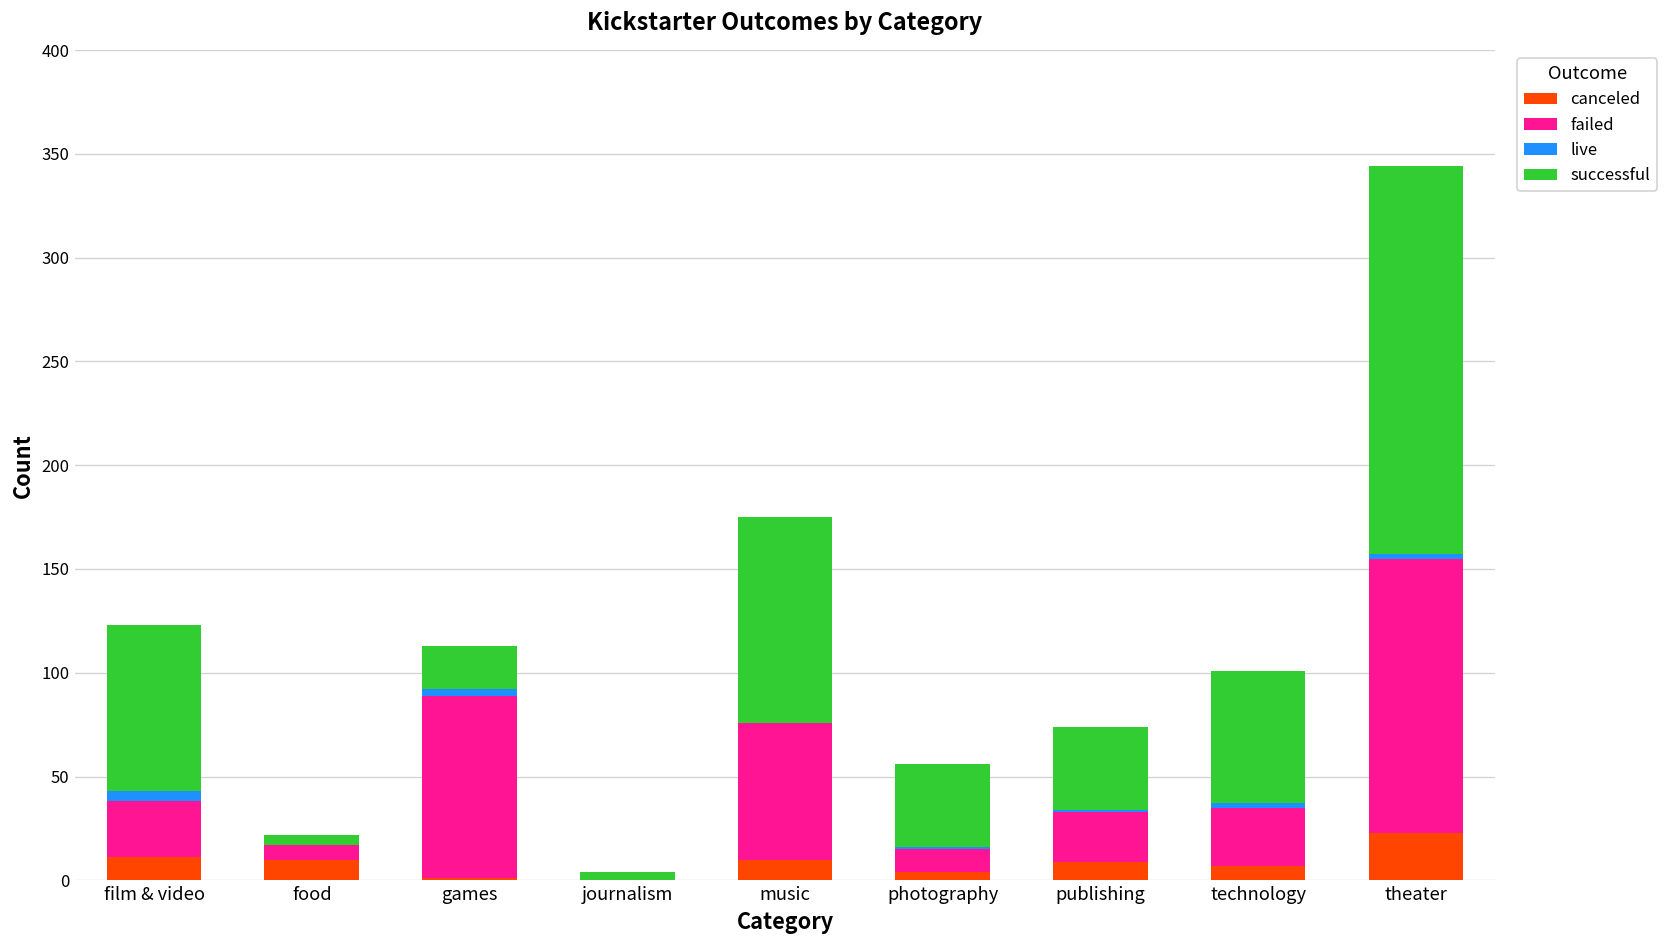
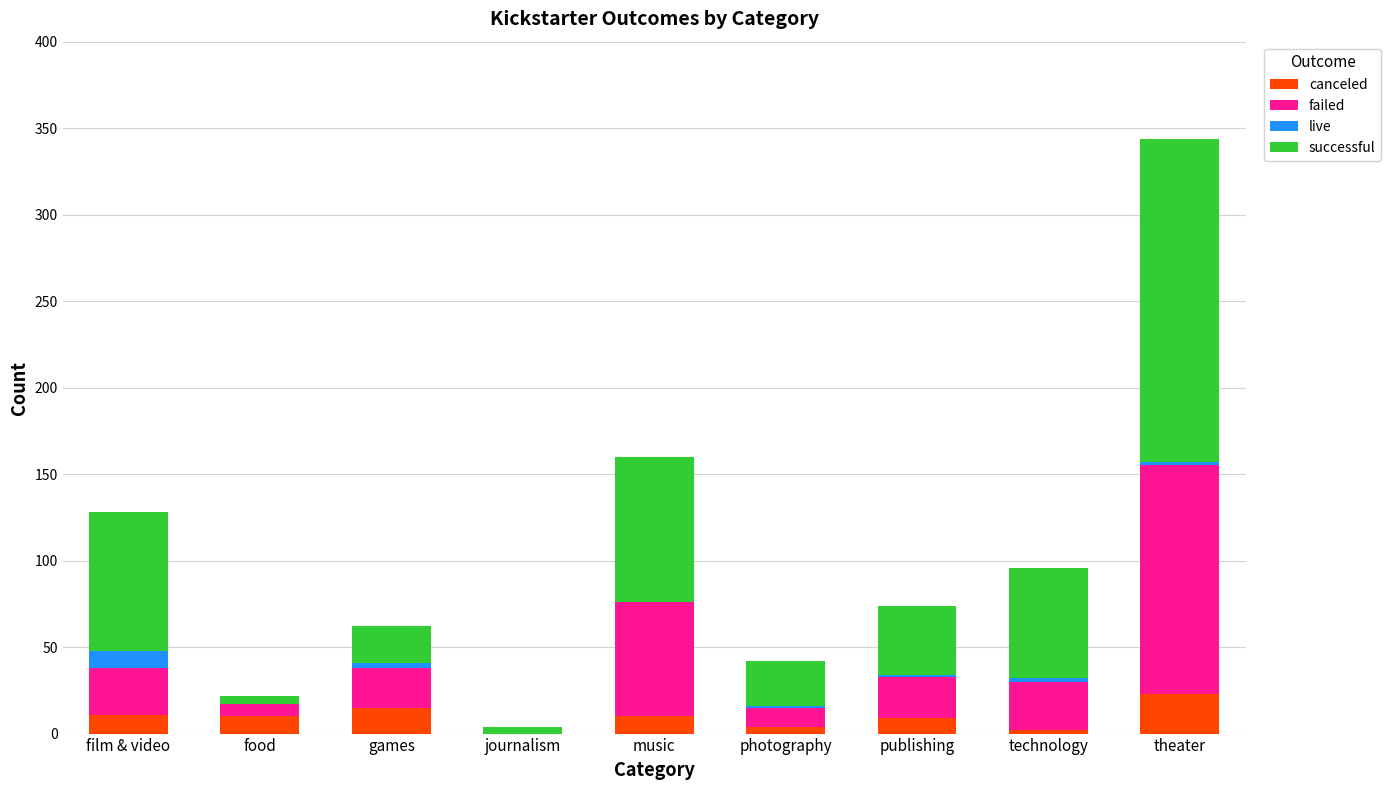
  {
    "canceled": {
      "film & video": 11,
      "food": 10,
-     "games": 1,
+     "games": 15,
      "journalism": 0,
      "music": 10,
      "photography": 4,
      "publishing": 9,
-     "technology": 7,
+     "technology": 2,
      "theater": 23
    },
    "failed": {
      "film & video": 27,
      "food": 7,
-     "games": 88,
+     "games": 23,
      "journalism": 0,
      "music": 66,
      "photography": 11,
      "publishing": 24,
      "technology": 28,
      "theater": 132
    },
    "live": {
-     "film & video": 5,
+     "film & video": 10,
      "food": 0,
      "games": 3,
      "journalism": 0,
      "music": 0,
      "technology": 2,
      "theater": 2
    },
    "successful": {
      "film & video": 80,
      "food": 5,
      "games": 21,
      "journalism": 4,
-     "music": 99,
-     "photography": 40,
+     "music": 84,
+     "photography": 26,
      "publishing": 40,
      "technology": 64,
      "theater": 187
    }
  }
